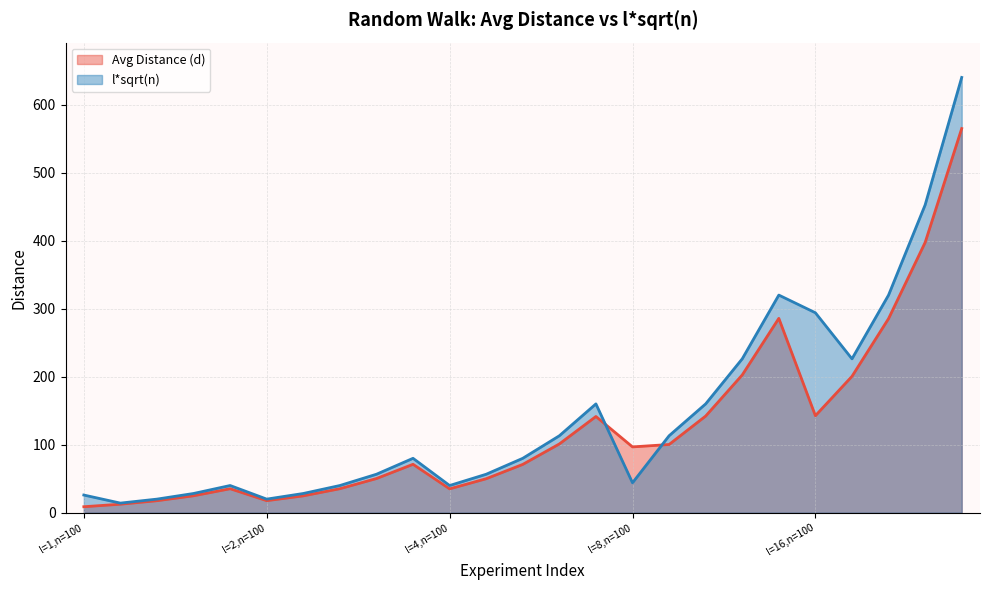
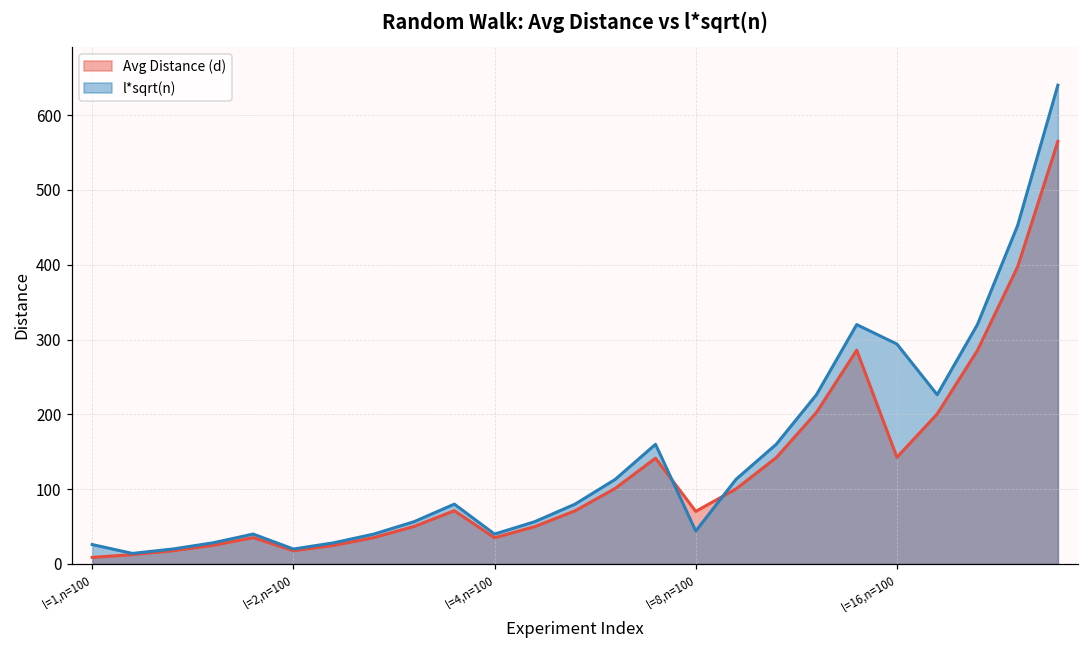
  {
    "Avg Distance (d)": {
      "l=1,n=100": 10,
      "l=4,n=100": 40,
-     "l=8,n=100": 100,
+     "l=8,n=100": 70,
      "l=16,n=100": 140
    },
    "l*sqrt(n)": {
      "l=1,n=100": 30,
      "l=4,n=100": 40,
      "l=8,n=100": 40,
      "l=16,n=100": 290
    }
  }
